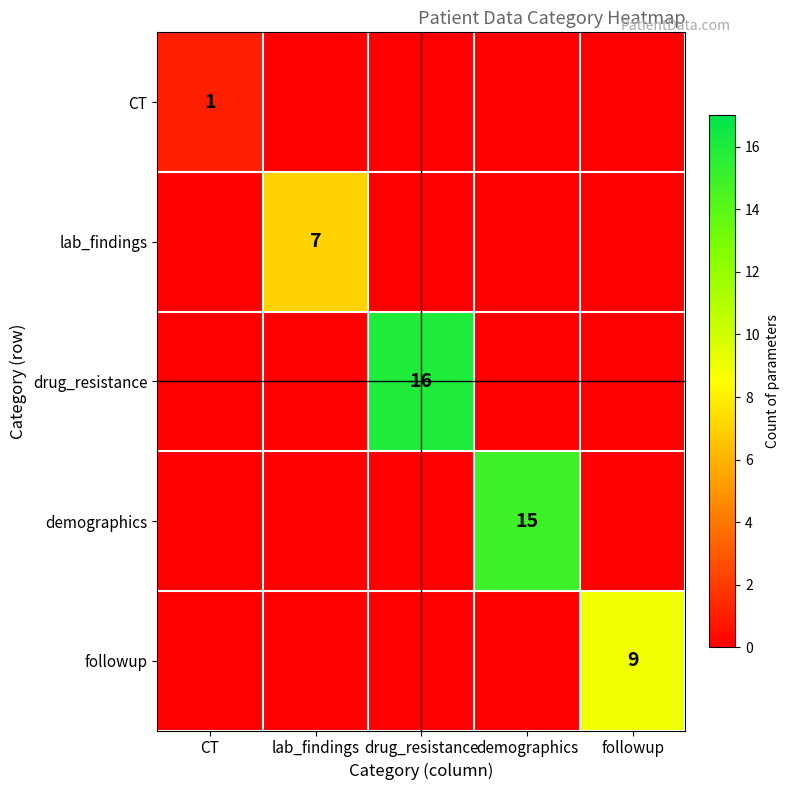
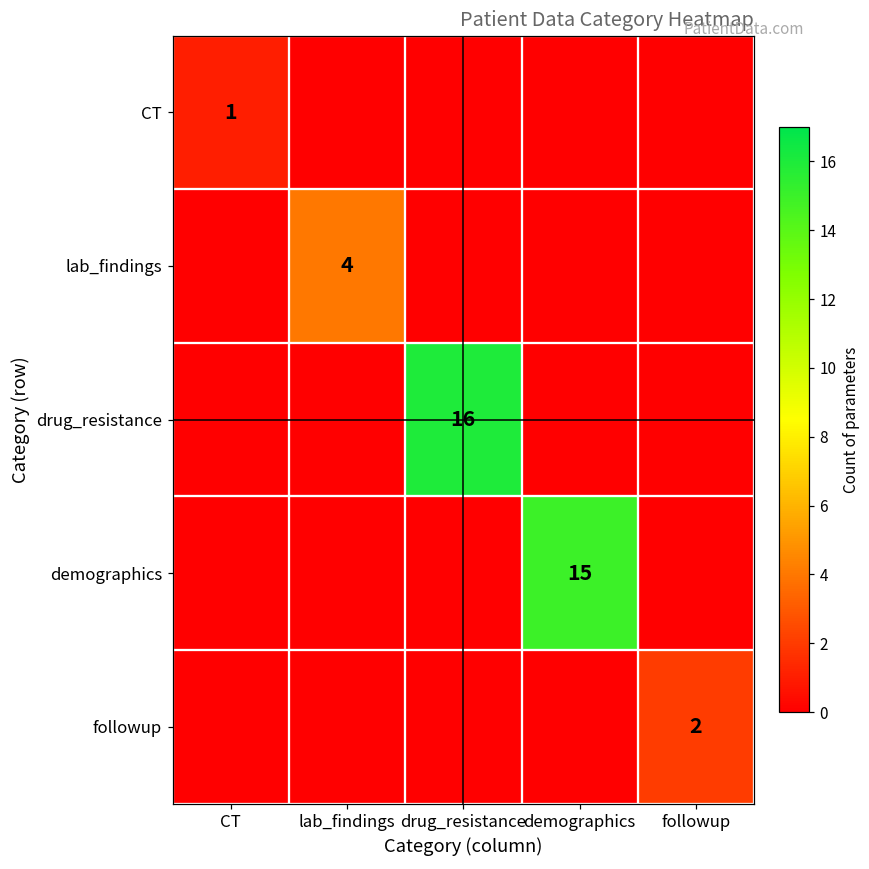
  {
    "CT": {
      "CT": 1
    },
    "lab_findings": {
-     "lab_findings": 7
+     "lab_findings": 4
    },
    "drug_resistance": {
      "drug_resistance": 16
    },
    "demographics": {
      "demographics": 15
    },
    "followup": {
-     "followup": 9
+     "followup": 2
    }
  }
